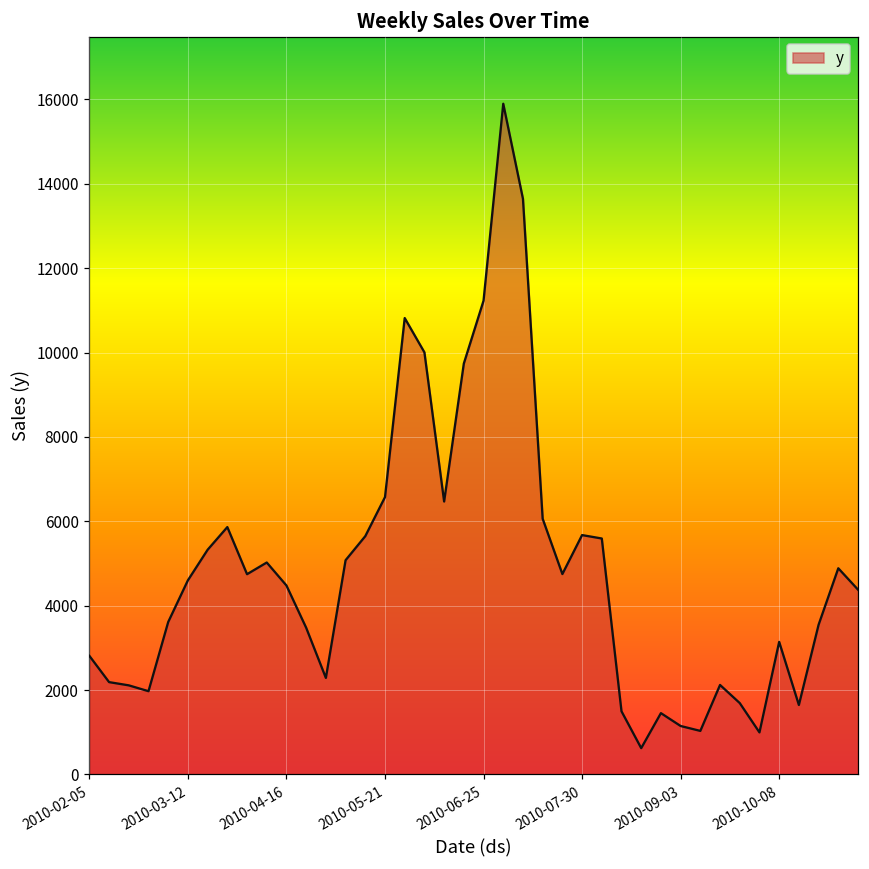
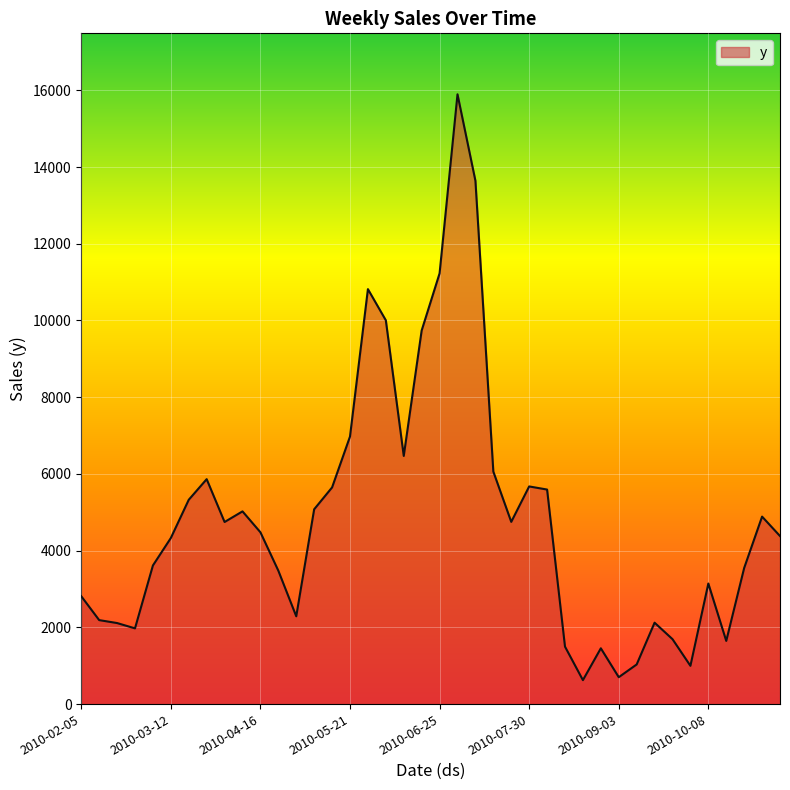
  {
    "2010-02-05": 2800,
-   "2010-03-12": 4600,
+   "2010-03-12": 4300,
    "2010-04-16": 4500,
-   "2010-05-21": 6600,
+   "2010-05-21": 7000,
    "2010-06-25": 11200,
    "2010-07-30": 5700,
-   "2010-09-03": 1100,
+   "2010-09-03": 700,
    "2010-10-08": 3100
  }
